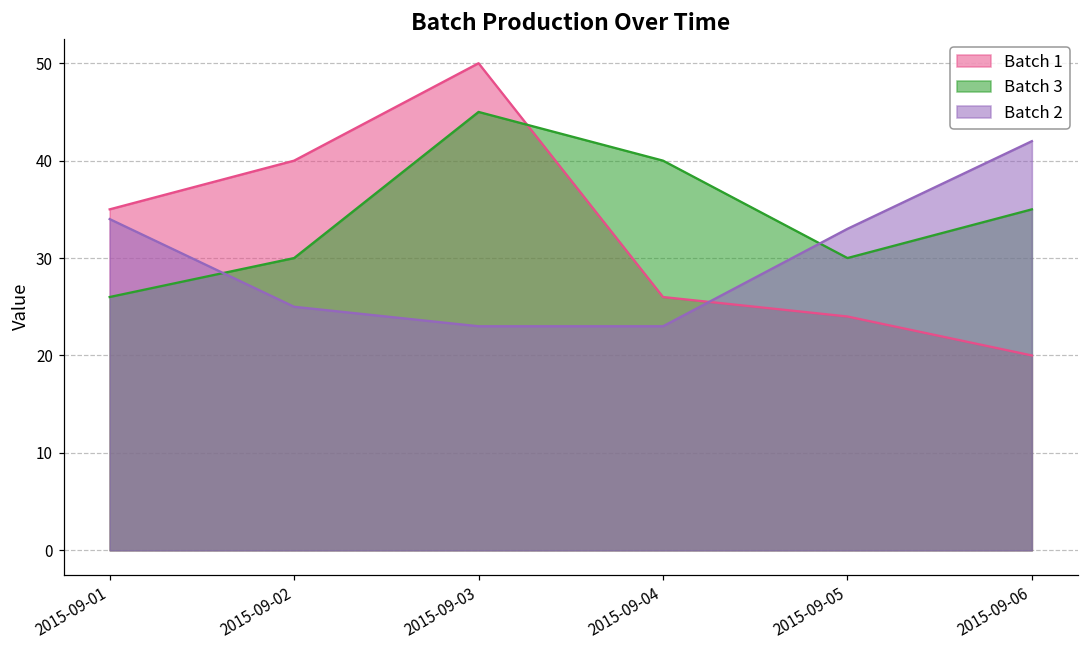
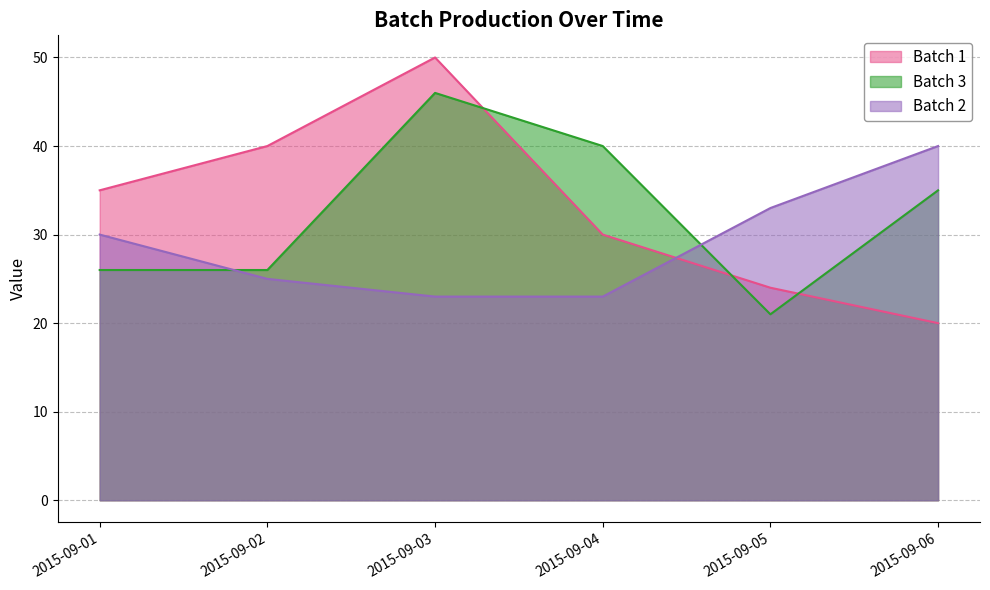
  {
    "Batch 1": {
      "2015-09-01": 35,
      "2015-09-02": 40,
      "2015-09-03": 50,
-     "2015-09-04": 26,
+     "2015-09-04": 30,
      "2015-09-05": 24,
      "2015-09-06": 20
    },
    "Batch 3": {
      "2015-09-01": 26,
-     "2015-09-02": 30,
-     "2015-09-03": 45,
+     "2015-09-02": 26,
+     "2015-09-03": 46,
      "2015-09-04": 40,
-     "2015-09-05": 30,
+     "2015-09-05": 21,
      "2015-09-06": 35
    },
    "Batch 2": {
-     "2015-09-01": 34,
+     "2015-09-01": 30,
      "2015-09-02": 25,
      "2015-09-03": 23,
      "2015-09-04": 23,
      "2015-09-05": 33,
-     "2015-09-06": 42
+     "2015-09-06": 40
    }
  }
